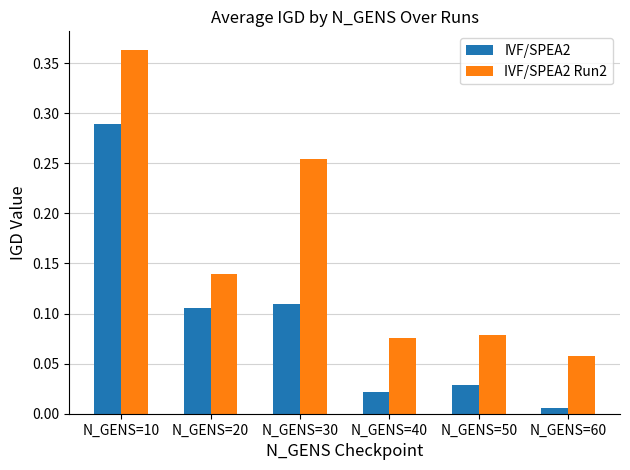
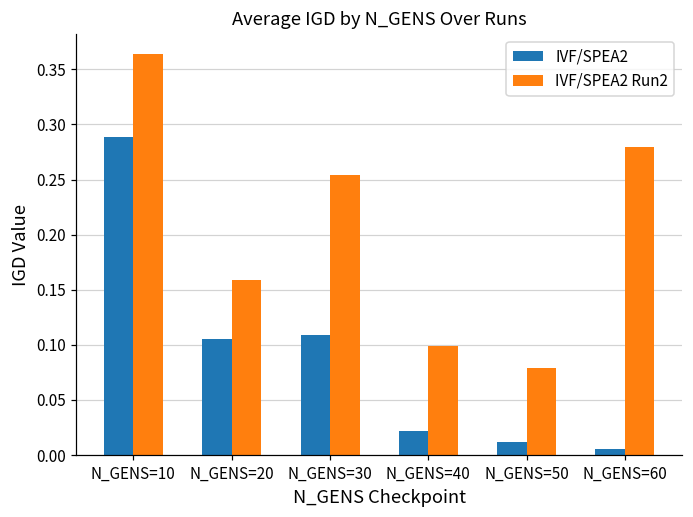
  {
    "IVF/SPEA2": {
      "N_GENS=10": 0.289,
      "N_GENS=20": 0.105,
      "N_GENS=30": 0.109,
      "N_GENS=40": 0.022,
-     "N_GENS=50": 0.028,
+     "N_GENS=50": 0.011,
      "N_GENS=60": 0.006
    },
    "IVF/SPEA2 Run2": {
      "N_GENS=10": 0.363,
-     "N_GENS=20": 0.140,
+     "N_GENS=20": 0.159,
      "N_GENS=30": 0.254,
-     "N_GENS=40": 0.076,
+     "N_GENS=40": 0.099,
      "N_GENS=50": 0.079,
-     "N_GENS=60": 0.058
+     "N_GENS=60": 0.279
    }
  }
